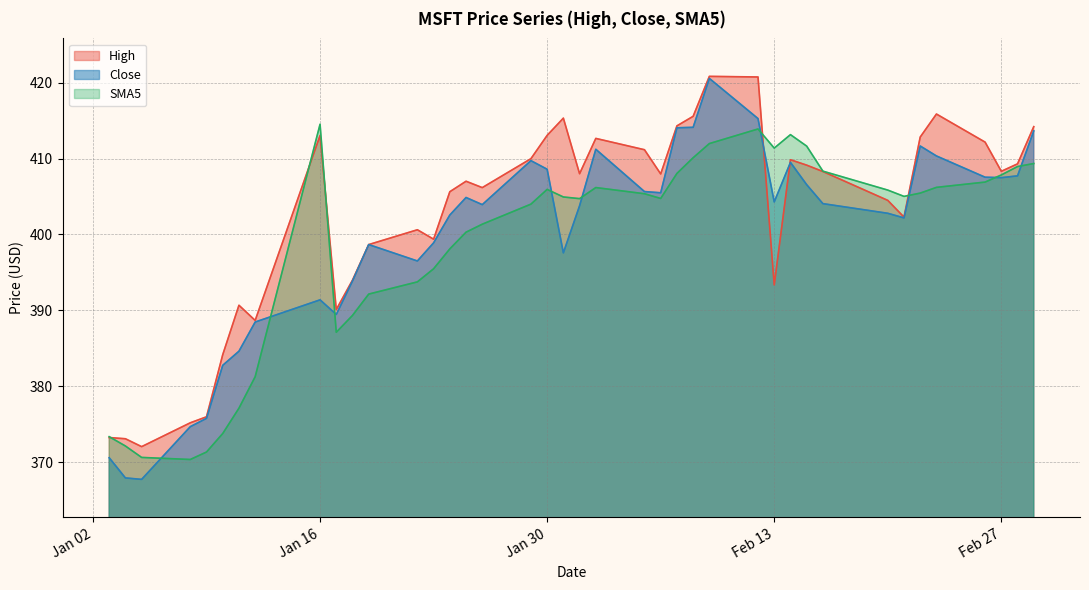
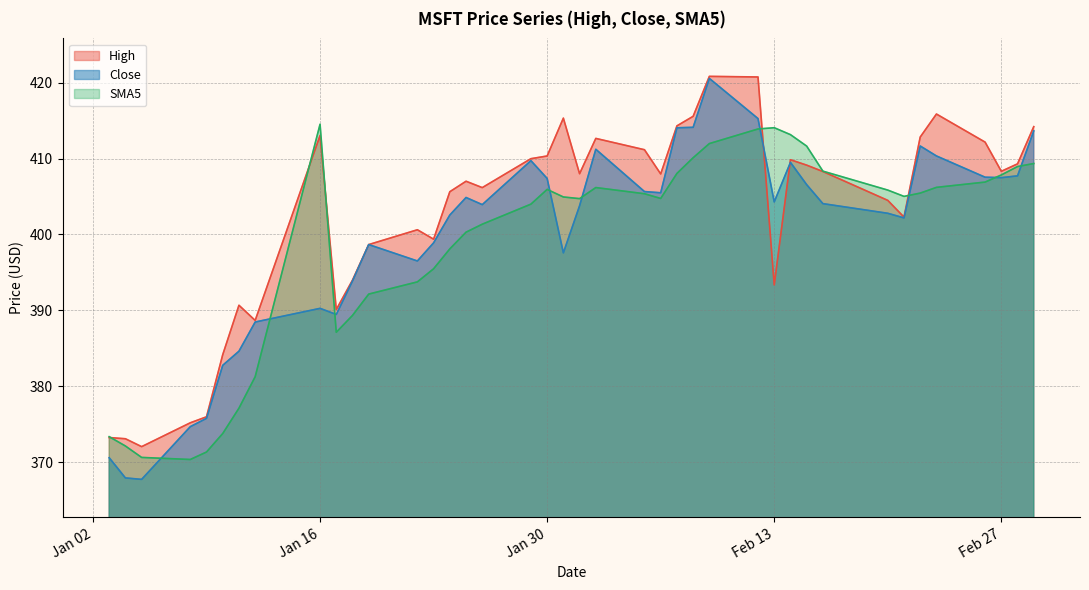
  {
    "High": {
      "Jan 16": 413,
-     "Jan 30": 413,
+     "Jan 30": 410,
      "Feb 13": 393,
      "Feb 27": 408
    },
    "Close": {
-     "Jan 16": 391,
-     "Jan 30": 409,
+     "Jan 16": 390,
+     "Jan 30": 407,
      "Feb 13": 404,
      "Feb 27": 407
    },
    "SMA5": {
      "Jan 16": 415,
      "Jan 30": 406,
-     "Feb 13": 411,
+     "Feb 13": 414,
      "Feb 27": 408
    }
  }
